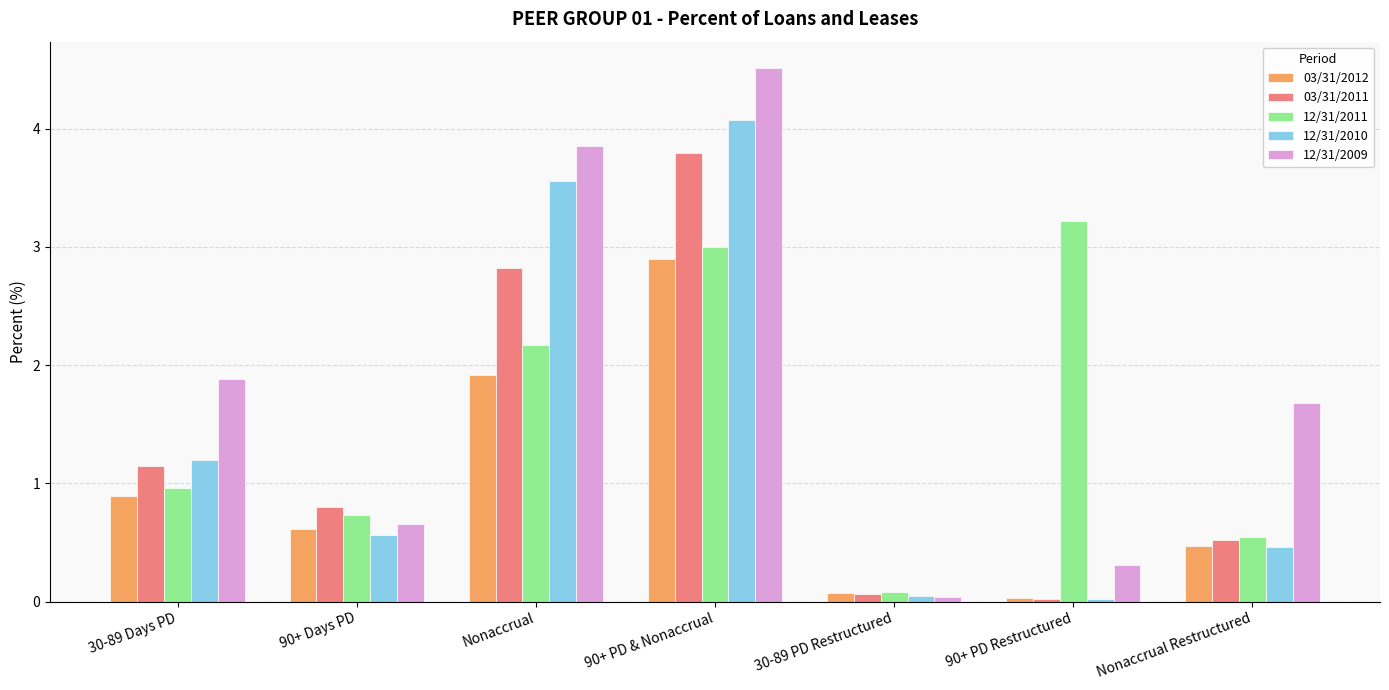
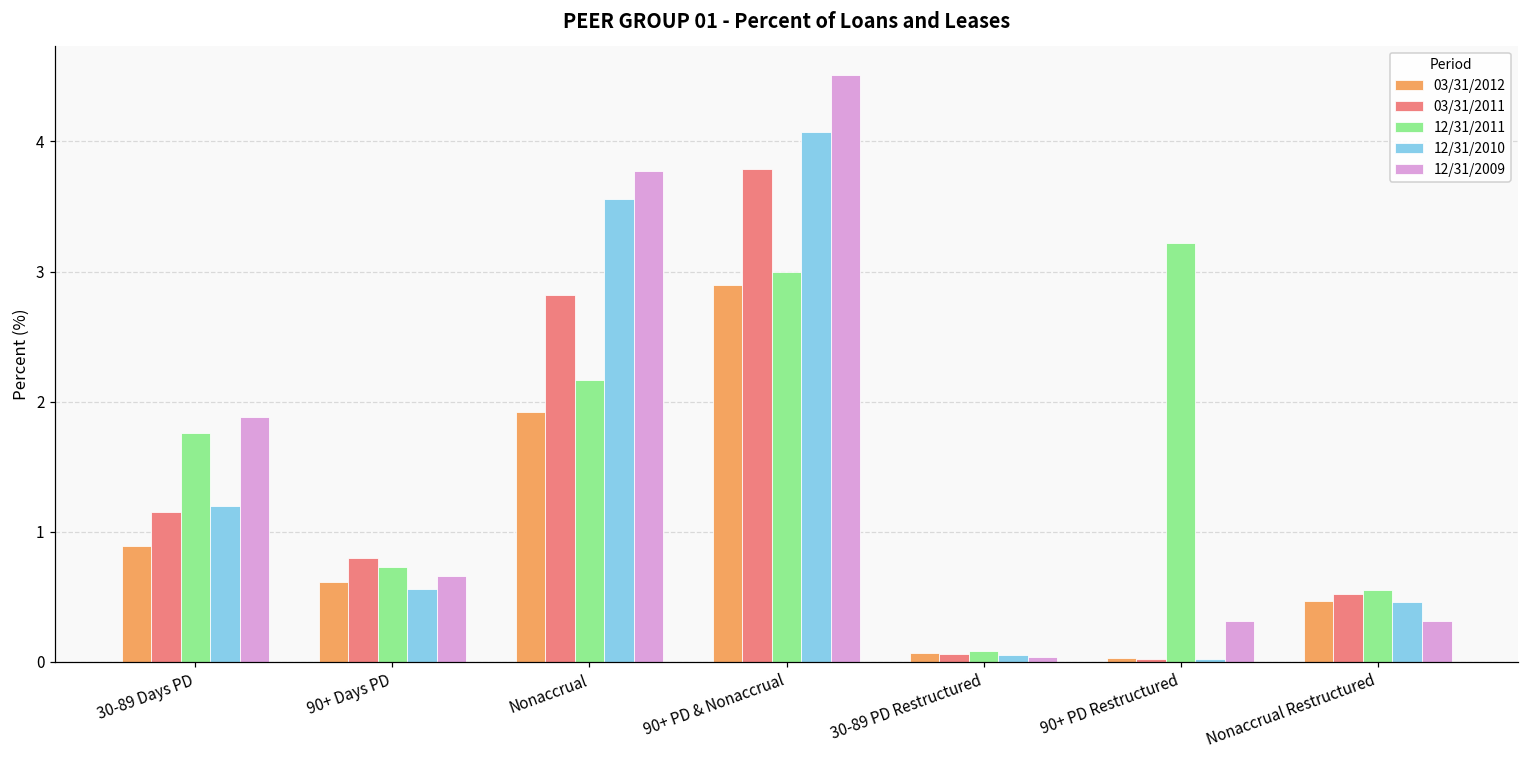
  {
    "12/31/2011": {
-     "30-89 Days PD": 0.96,
+     "30-89 Days PD": 1.76,
      "90+ Days PD": 0.73,
      "Nonaccrual": 2.17,
      "90+ PD & Nonaccrual": 3.00,
      "30-89 PD Restructured": 0.08,
      "90+ PD Restructured": 3.22,
      "Nonaccrual Restructured": 0.55
    },
    "12/31/2010": {
      "30-89 Days PD": 1.20,
      "90+ Days PD": 0.56,
      "Nonaccrual": 3.56,
      "90+ PD & Nonaccrual": 4.07,
      "30-89 PD Restructured": 0.05,
      "Nonaccrual Restructured": 0.46
    },
    "12/31/2009": {
      "30-89 Days PD": 1.88,
      "90+ Days PD": 0.66,
-     "Nonaccrual": 3.85,
+     "Nonaccrual": 3.77,
      "90+ PD & Nonaccrual": 4.51,
      "30-89 PD Restructured": 0.04,
      "90+ PD Restructured": 0.31,
-     "Nonaccrual Restructured": 1.68
+     "Nonaccrual Restructured": 0.31
    }
  }
